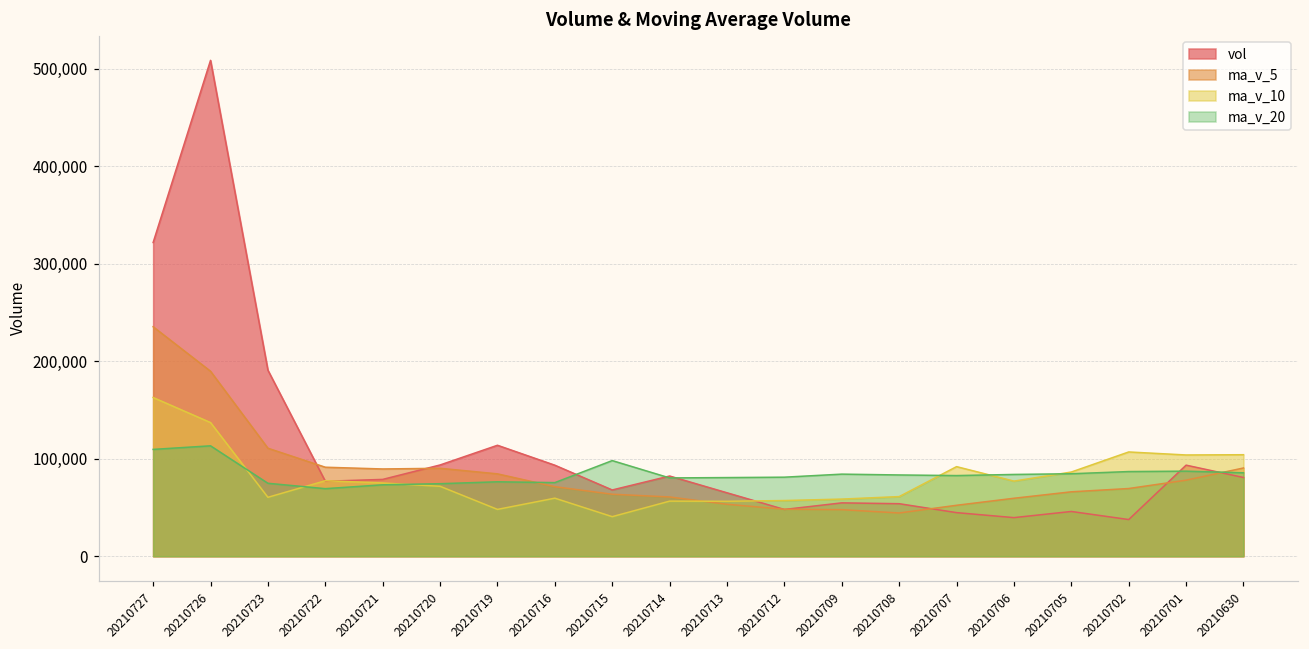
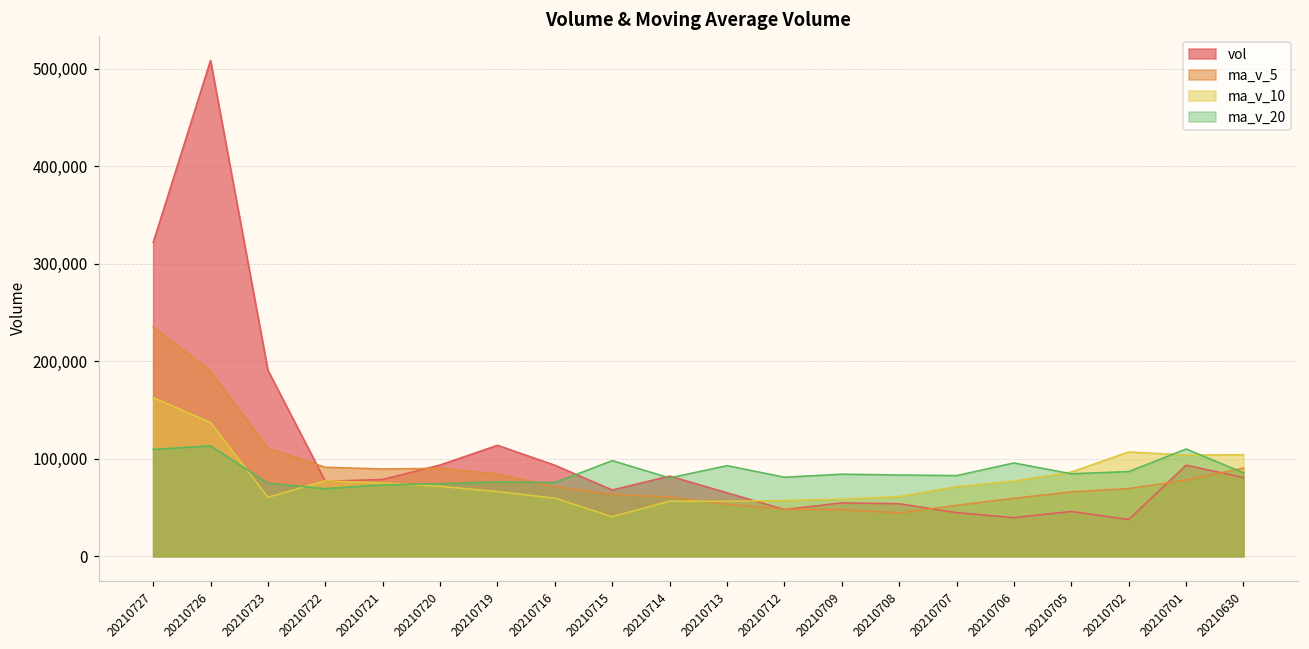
  {
    "ma_v_10": {
      "20210727": "160,000",
      "20210726": "140,000",
      "20210723": "60,000",
-     "20210719": "50,000",
+     "20210719": "70,000",
      "20210716": "60,000",
      "20210715": "40,000",
      "20210714": "60,000",
      "20210713": "60,000",
      "20210712": "60,000",
      "20210709": "60,000",
      "20210708": "60,000",
-     "20210707": "90,000",
+     "20210707": "70,000",
      "20210706": "80,000",
      "20210702": "110,000",
      "20210701": "100,000",
      "20210630": "100,000"
    },
    "ma_v_20": {
      "20210727": "110,000",
      "20210726": "110,000",
      "20210723": "70,000",
      "20210722": "70,000",
      "20210719": "80,000",
      "20210716": "80,000",
      "20210715": "100,000",
-     "20210713": "80,000",
+     "20210713": "90,000",
      "20210712": "80,000",
      "20210709": "80,000",
      "20210708": "80,000",
      "20210707": "80,000",
-     "20210706": "80,000",
+     "20210706": "100,000",
      "20210702": "90,000",
-     "20210701": "90,000",
+     "20210701": "110,000",
      "20210630": "90,000"
    }
  }
